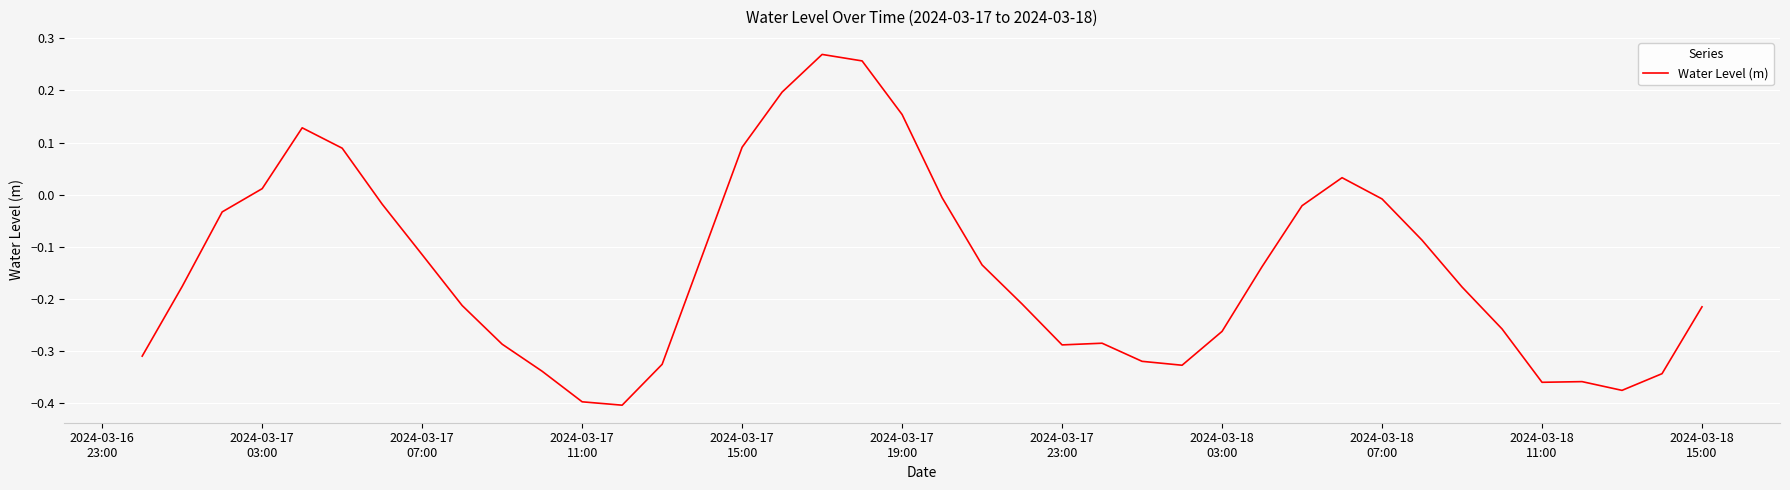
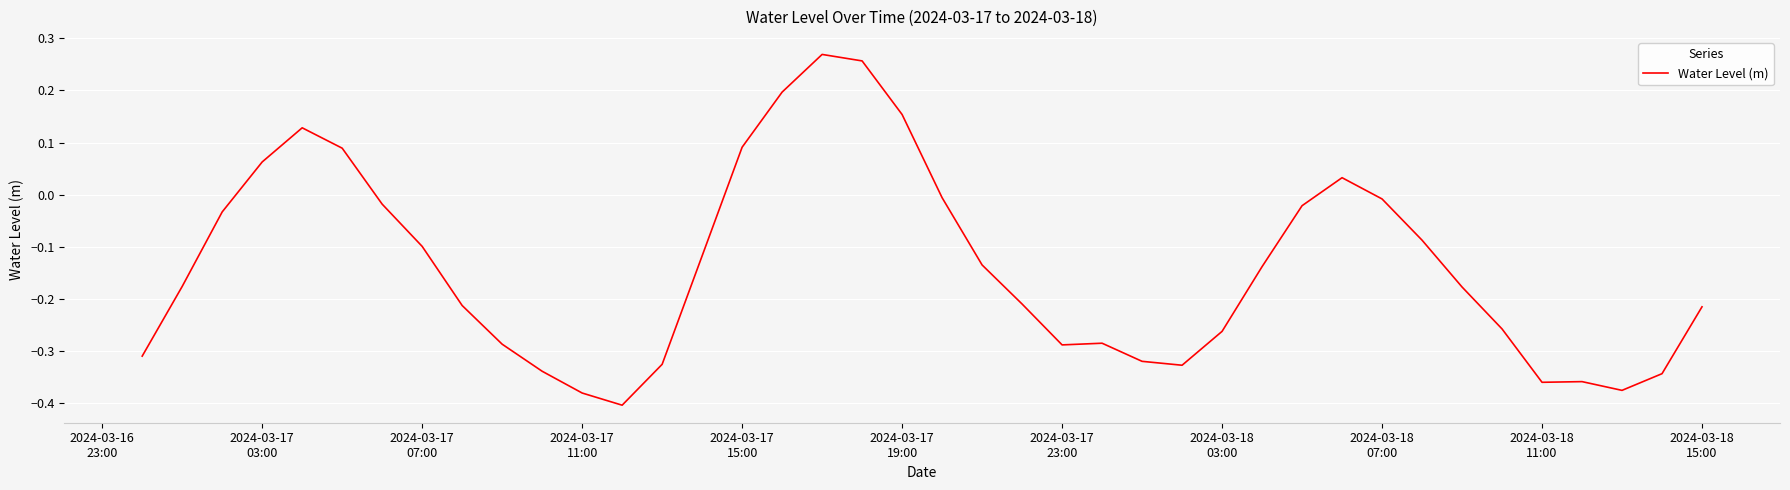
  {
-   "2024-03-17 03:00": 0.01,
-   "2024-03-17 07:00": -0.12,
-   "2024-03-17 11:00": -0.40,
+   "2024-03-17 03:00": 0.06,
+   "2024-03-17 07:00": -0.10,
+   "2024-03-17 11:00": -0.38,
    "2024-03-17 15:00": 0.09,
    "2024-03-17 19:00": 0.15,
    "2024-03-17 23:00": -0.29,
    "2024-03-18 03:00": -0.26,
    "2024-03-18 07:00": -0.01,
    "2024-03-18 11:00": -0.36,
    "2024-03-18 15:00": -0.22
  }
